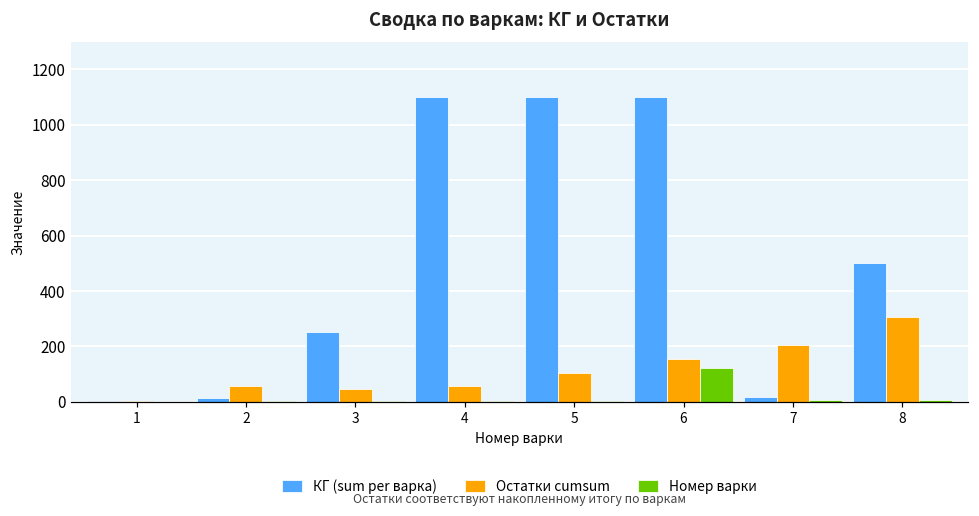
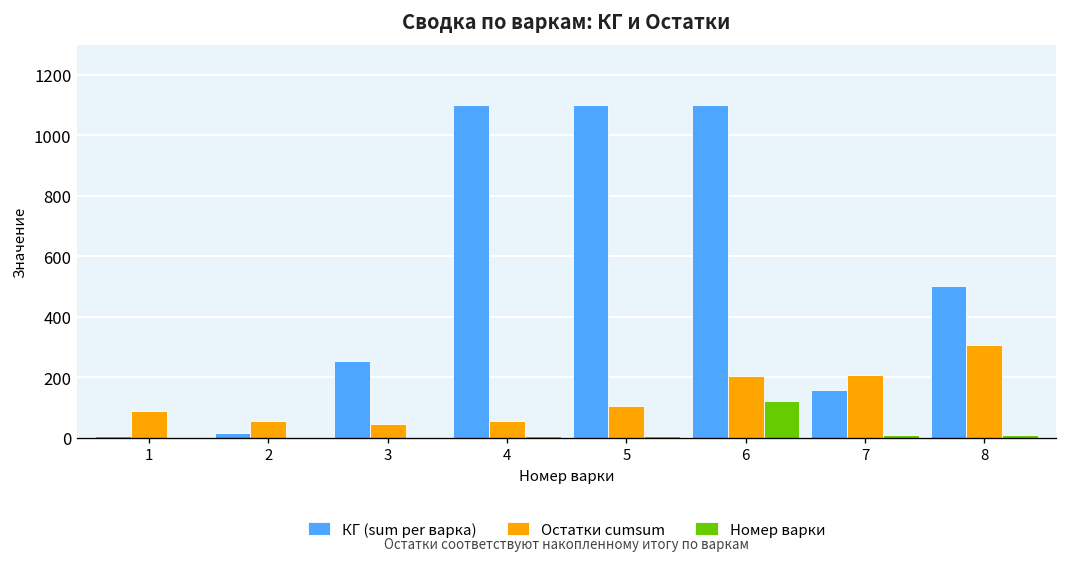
  {
    "КГ (sum per варка)": {
      "2": 10,
      "3": 250,
      "4": 1100,
      "5": 1100,
      "6": 1100,
-     "7": 20,
+     "7": 160,
      "8": 500
    },
    "Остатки cumsum": {
-     "1": 10,
+     "1": 90,
      "2": 60,
      "3": 50,
      "4": 60,
      "5": 110,
-     "6": 160,
+     "6": 200,
      "7": 210,
      "8": 310
    },
    "Номер варки": {
      "6": 120
    }
  }
